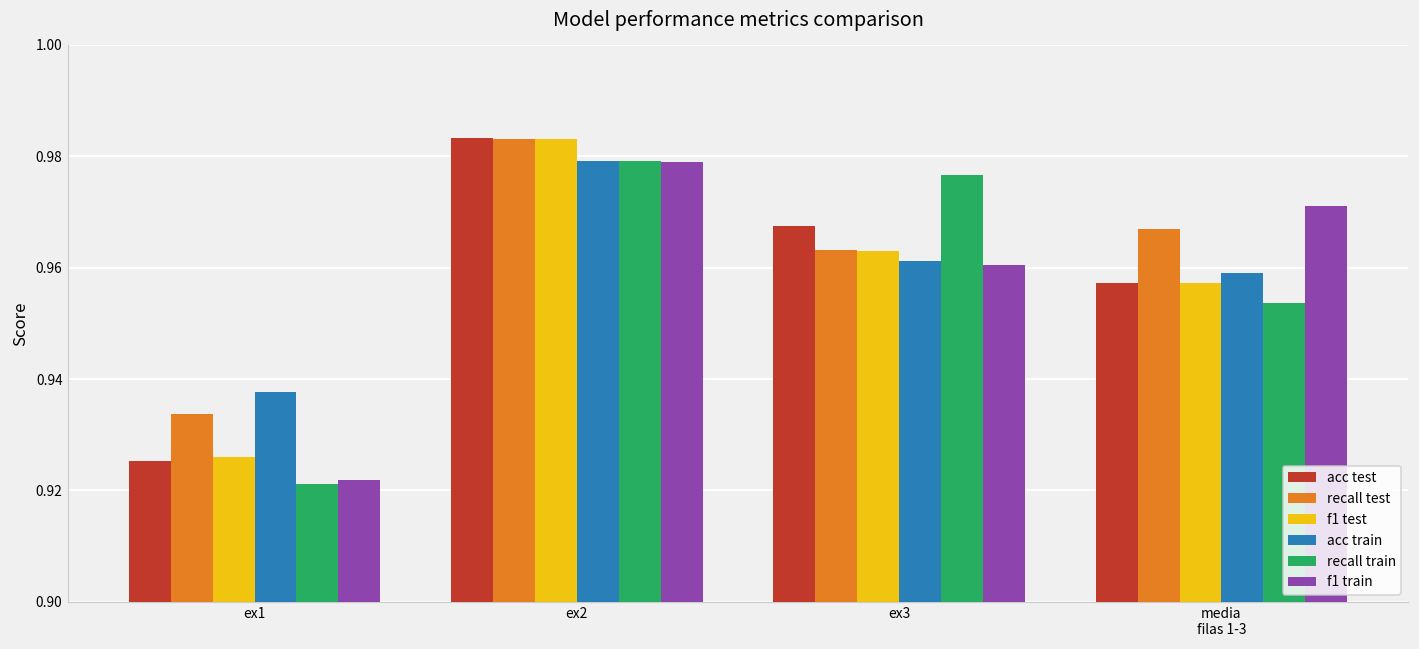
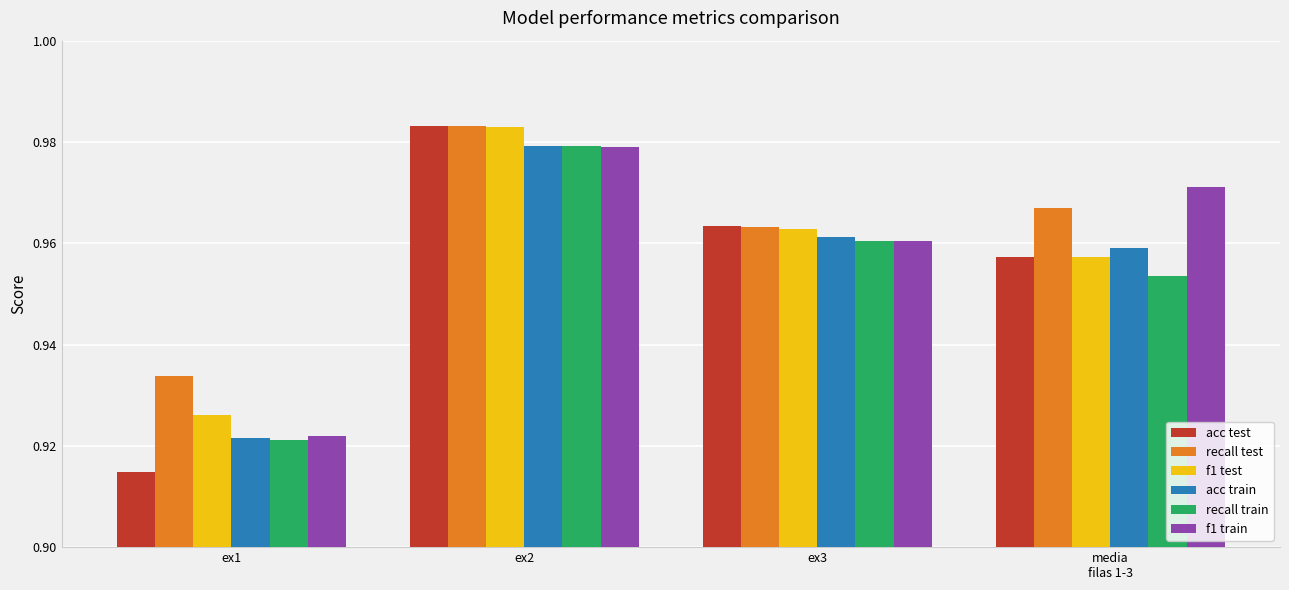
  {
    "acc test": {
-     "ex1": 0.925,
+     "ex1": 0.915,
      "ex2": 0.983,
-     "ex3": 0.967,
+     "ex3": 0.963,
      "media filas 1-3": 0.957
    },
    "recall test": {
      "ex1": 0.934,
      "ex2": 0.983,
      "ex3": 0.963,
      "media filas 1-3": 0.967
    },
    "f1 test": {
      "ex1": 0.926,
      "ex2": 0.983,
      "ex3": 0.963,
      "media filas 1-3": 0.957
    },
    "acc train": {
-     "ex1": 0.938,
+     "ex1": 0.922,
      "ex2": 0.979,
      "ex3": 0.961,
      "media filas 1-3": 0.959
    },
    "recall train": {
      "ex1": 0.921,
      "ex2": 0.979,
-     "ex3": 0.977,
+     "ex3": 0.961,
      "media filas 1-3": 0.954
    },
    "f1 train": {
      "ex1": 0.922,
      "ex2": 0.979,
      "ex3": 0.961,
      "media filas 1-3": 0.971
    }
  }
